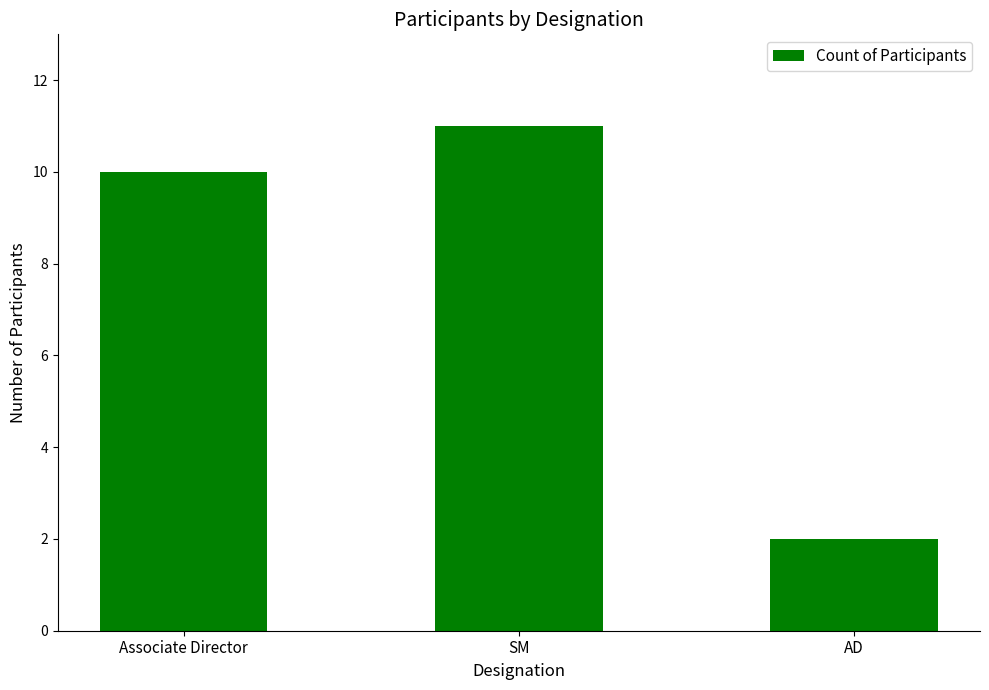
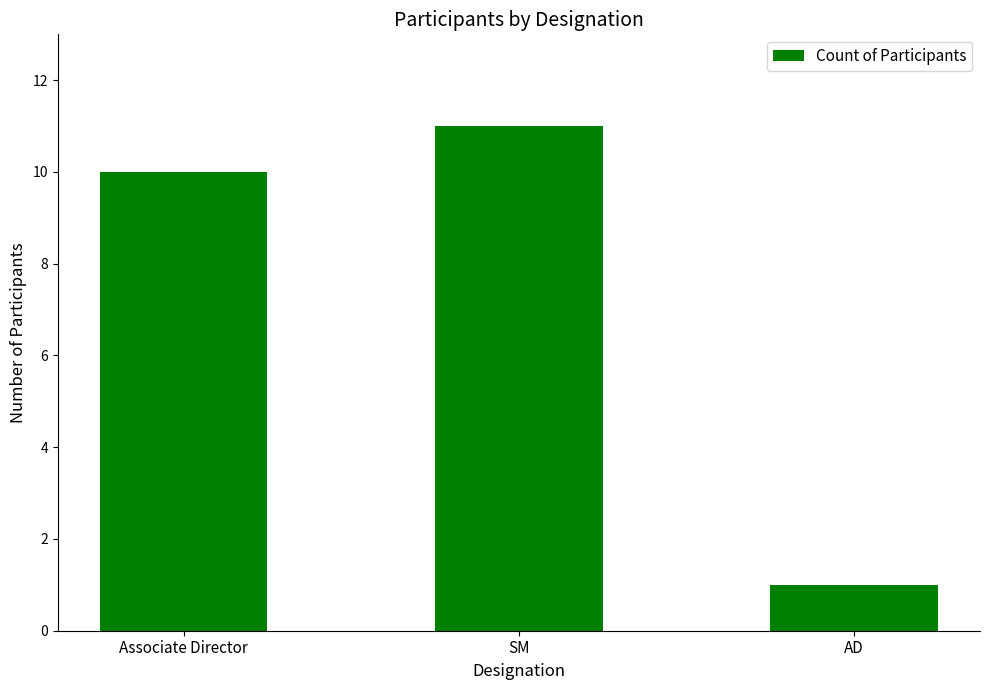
  {
    "Associate Director": 10,
    "SM": 11,
-   "AD": 2
+   "AD": 1
  }
